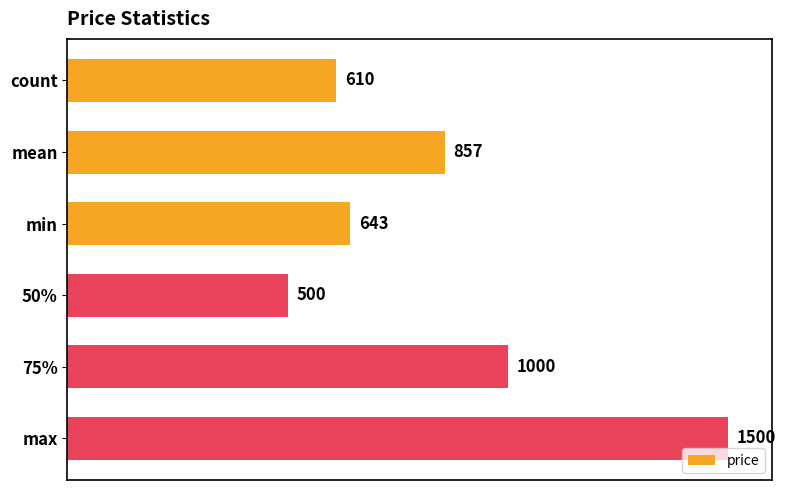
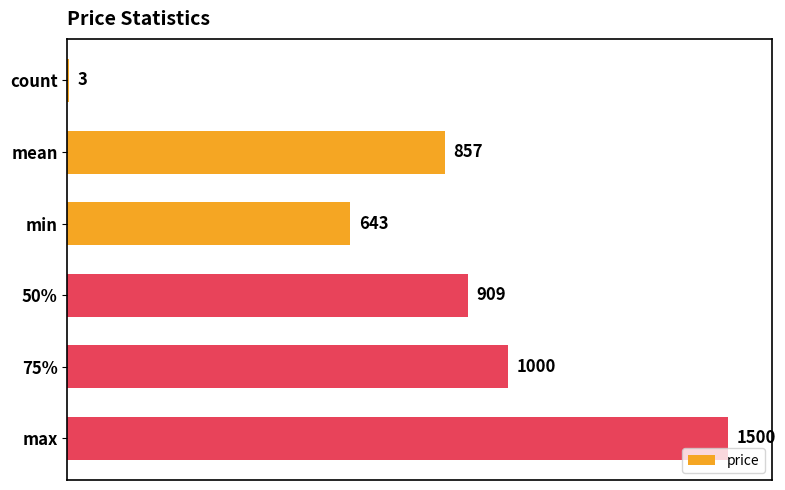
  {
-   "count": 610,
+   "count": 3,
    "mean": 857,
    "min": 643,
-   "50%": 500,
+   "50%": 909,
    "75%": 1000,
    "max": 1500
  }
